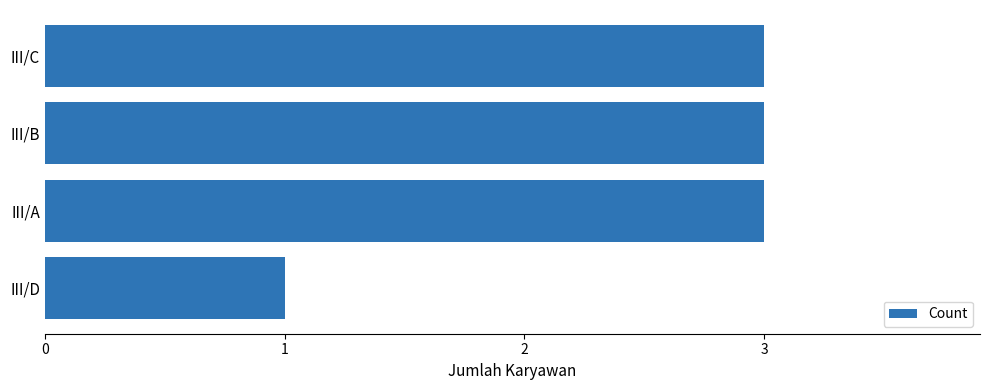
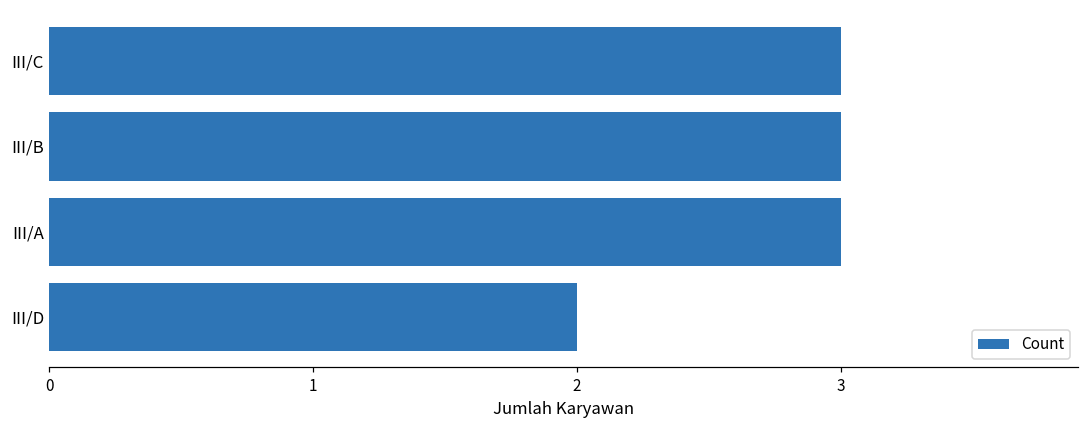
  {
    "III/C": 3,
    "III/B": 3,
    "III/A": 3,
-   "III/D": 1
+   "III/D": 2
  }
